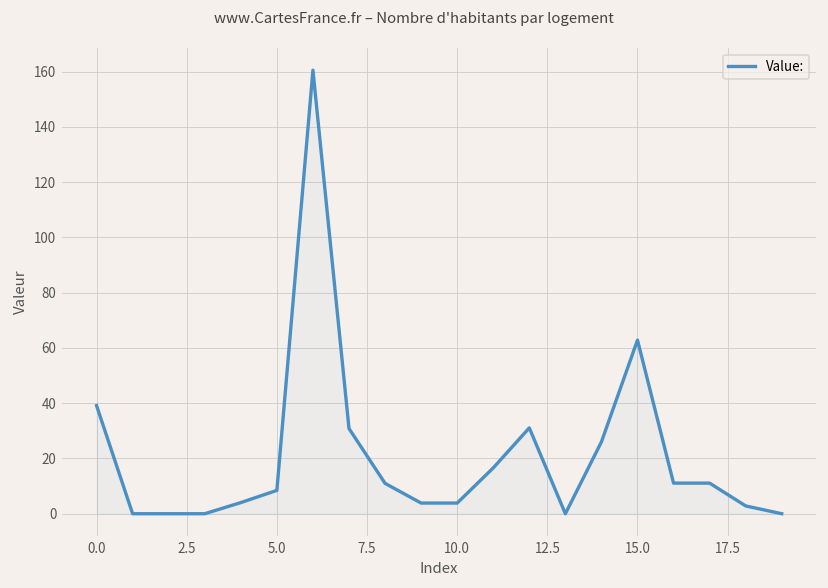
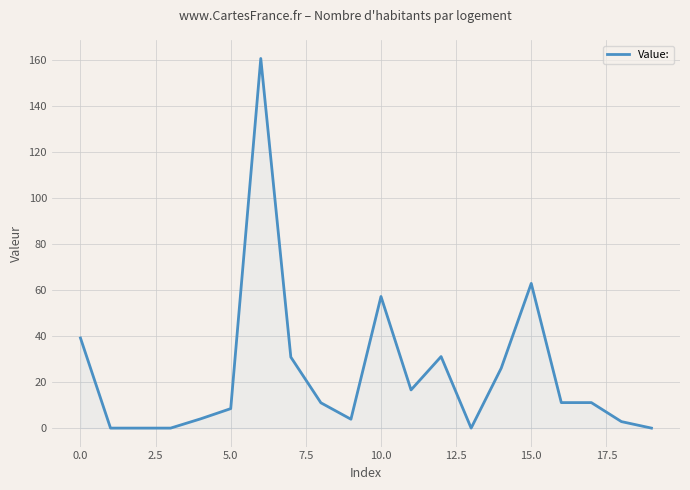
  {
    "0.0": 39,
    "5.0": 8,
-   "10.0": 4,
+   "10.0": 57,
    "15.0": 63
  }
